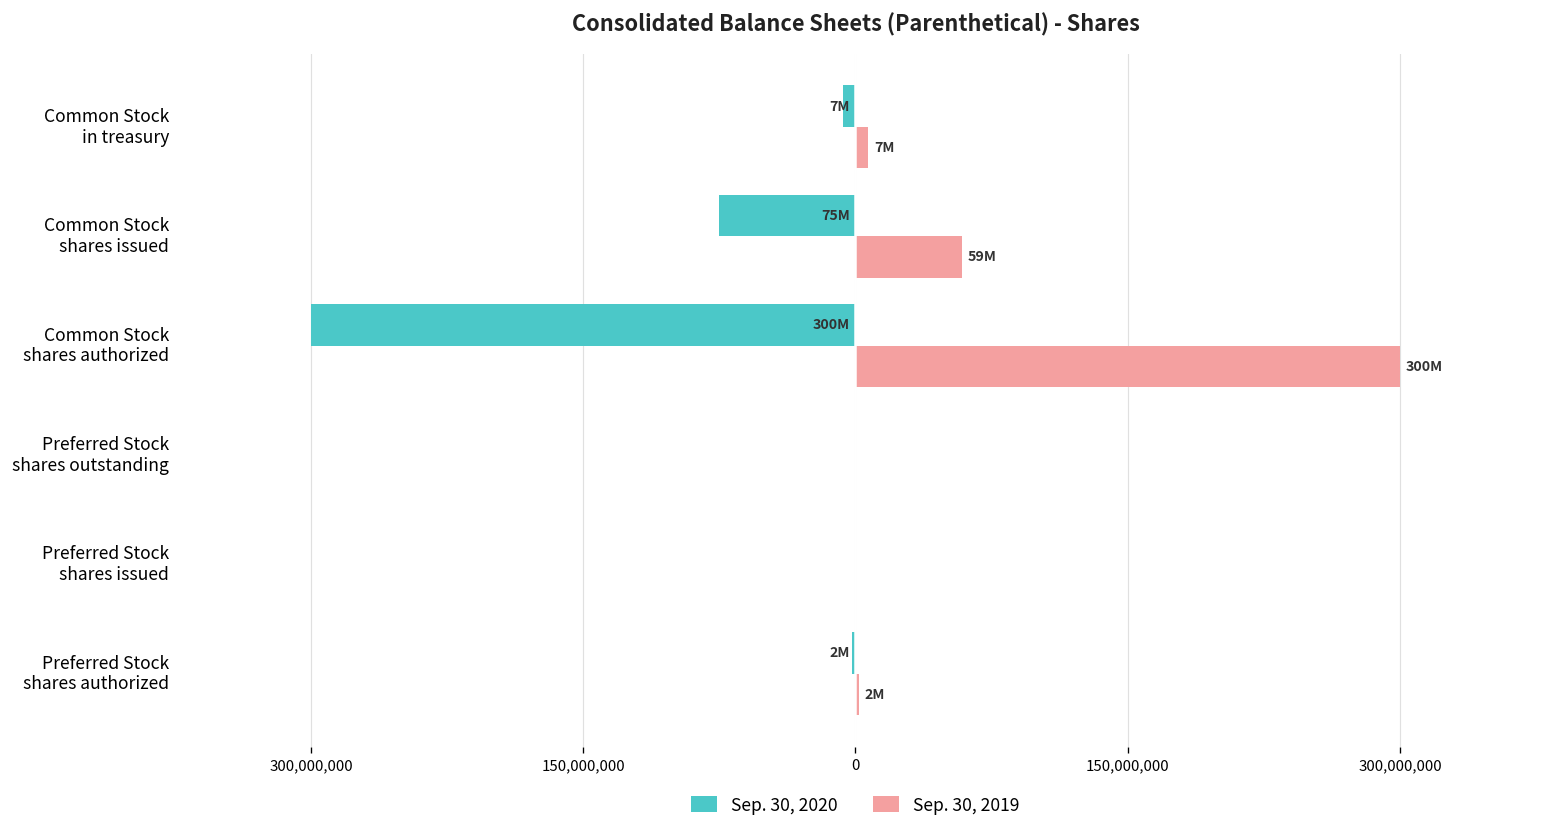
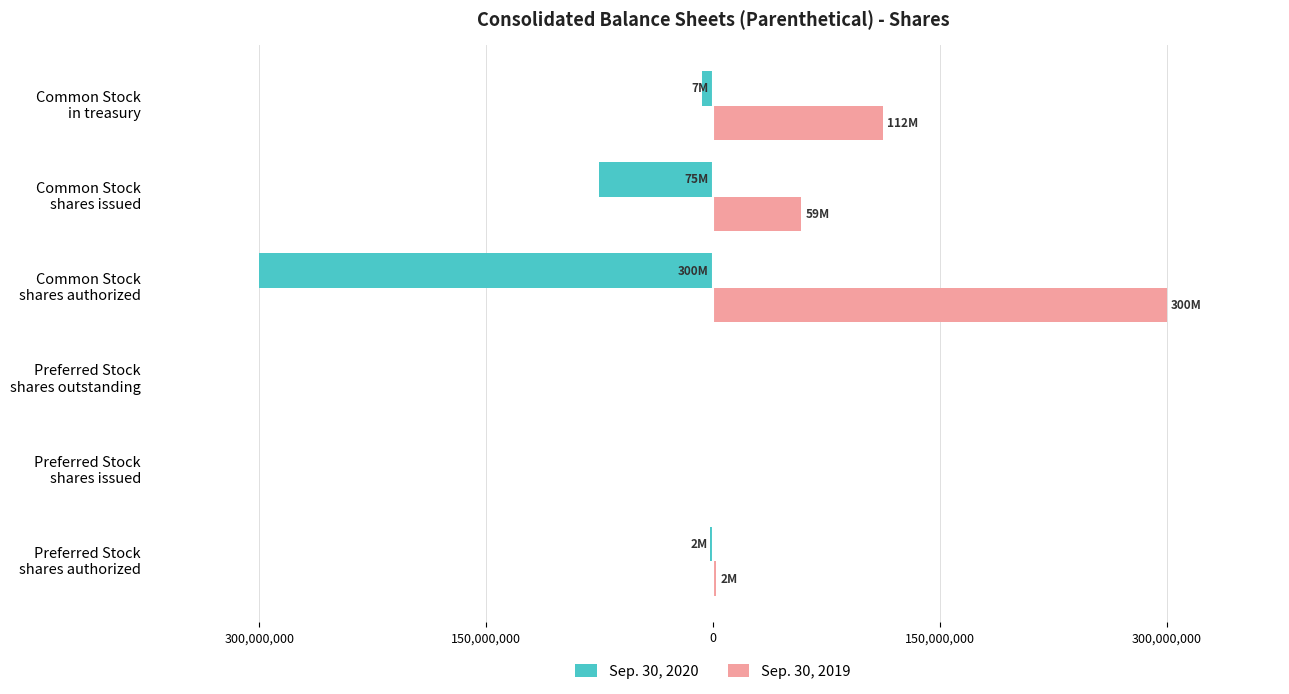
  {
    "Sep. 30, 2019": {
-     "Common Stock in treasury": "7M",
+     "Common Stock in treasury": "112M",
      "Common Stock shares issued": "59M",
      "Common Stock shares authorized": "300M",
      "Preferred Stock shares authorized": "2M"
    }
  }
